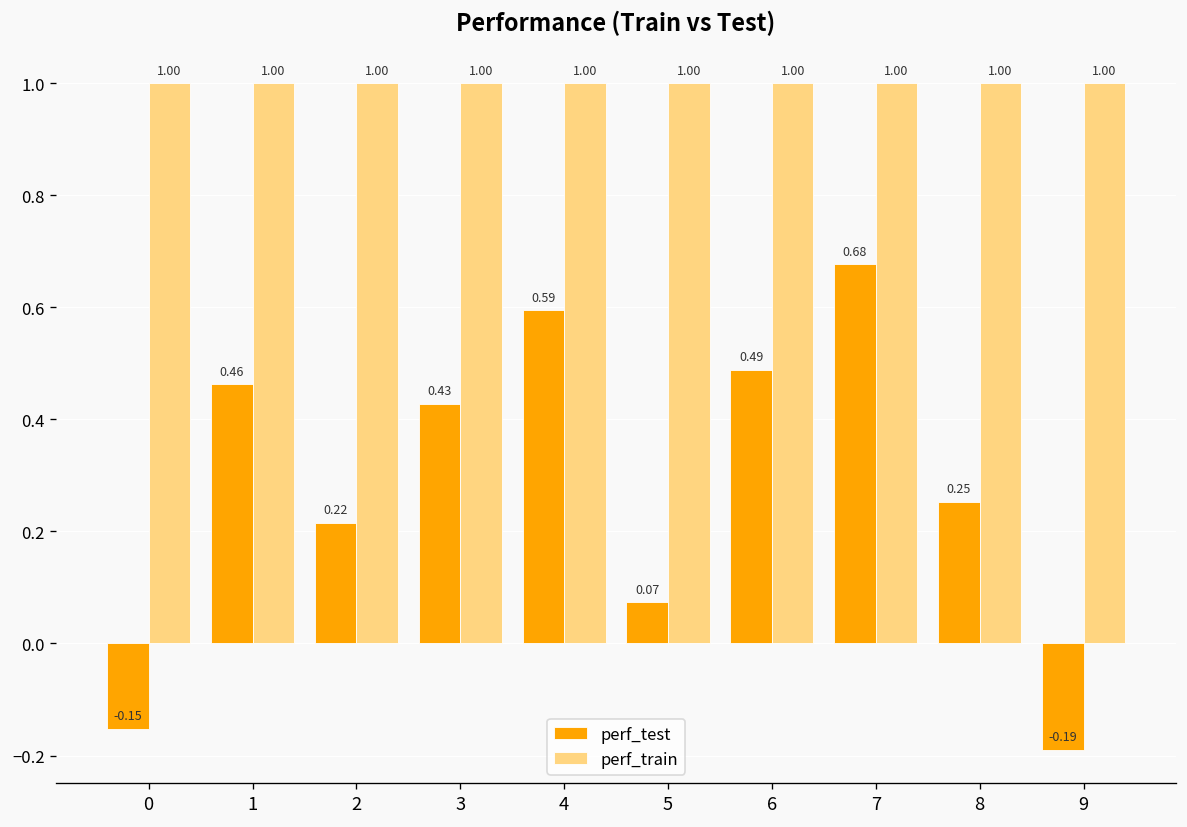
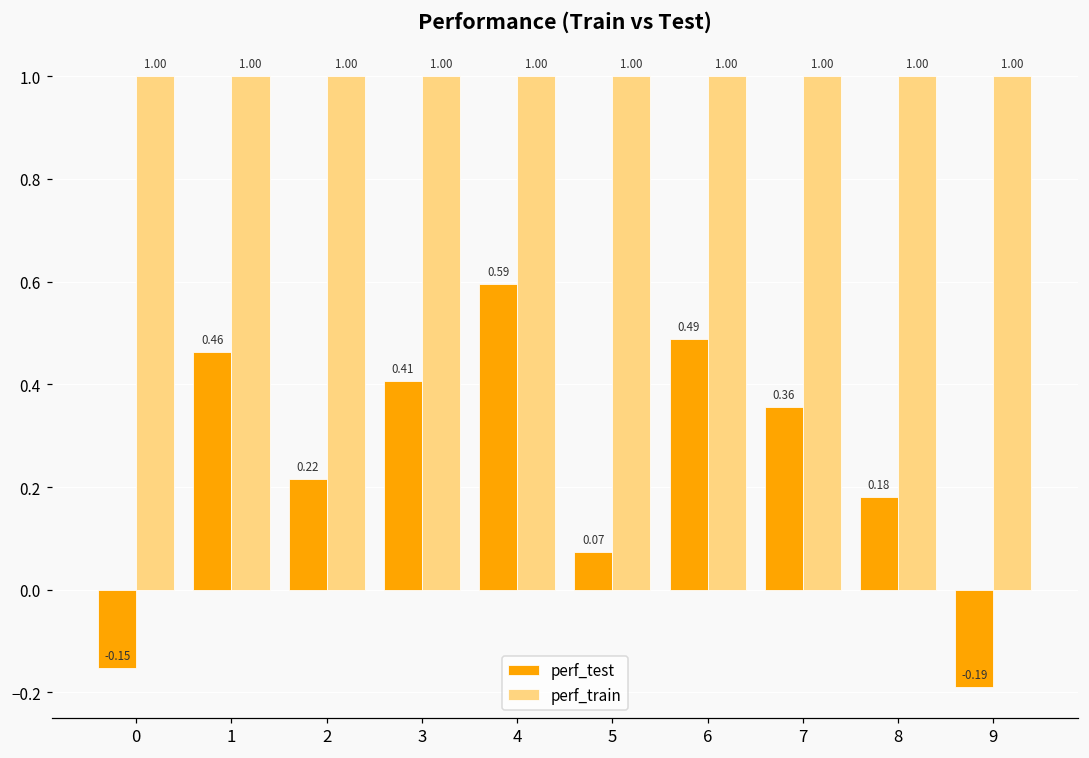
  {
    "perf_test": {
      "0": -0.15,
      "1": 0.46,
      "2": 0.22,
-     "3": 0.43,
+     "3": 0.41,
      "4": 0.59,
      "5": 0.07,
      "6": 0.49,
-     "7": 0.68,
-     "8": 0.25,
+     "7": 0.36,
+     "8": 0.18,
      "9": -0.19
    },
    "perf_train": {
      "0": 1.00,
      "1": 1.00,
      "2": 1.00,
      "3": 1.00,
      "4": 1.00,
      "5": 1.00,
      "6": 1.00,
      "7": 1.00,
      "8": 1.00,
      "9": 1.00
    }
  }
